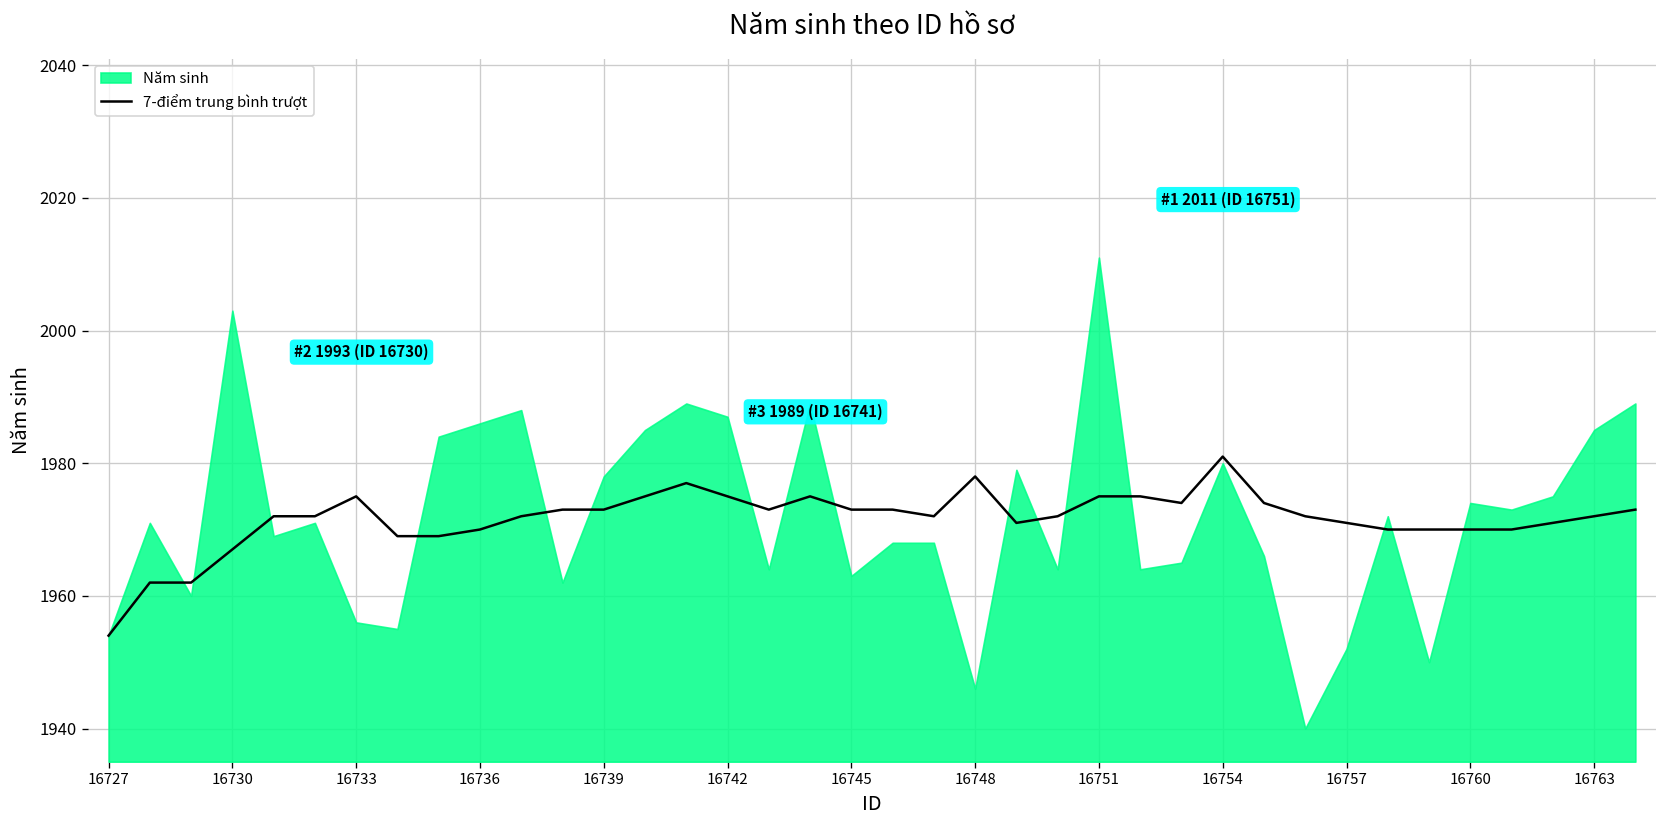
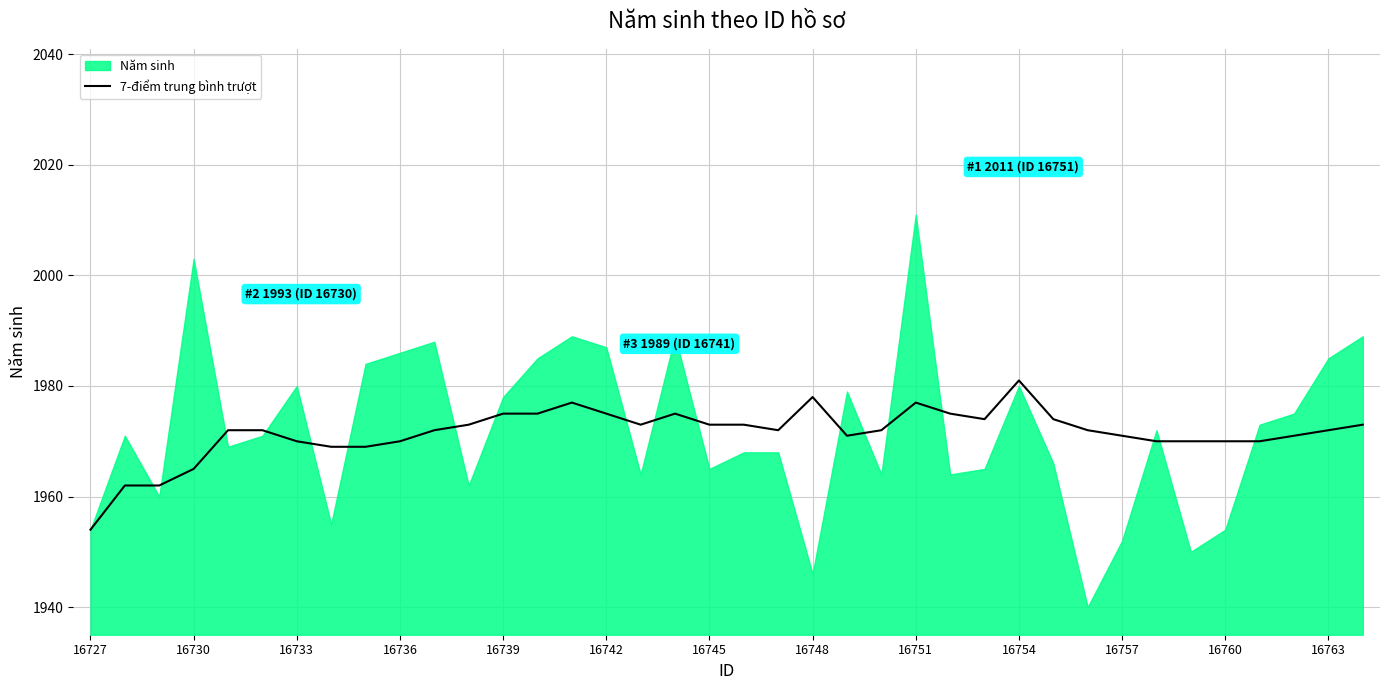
  {
    "7-điểm trung bình trượt": {
-     "16730": 1967,
-     "16733": 1975,
+     "16730": 1965,
+     "16733": 1970,
      "16736": 1970,
-     "16739": 1973,
+     "16739": 1975,
      "16742": 1975,
      "16745": 1973,
      "16748": 1978,
-     "16751": 1975,
+     "16751": 1977,
      "16754": 1981,
      "16757": 1971,
      "16760": 1970,
      "16763": 1972
    },
    "Năm sinh": {
      "16730": 2003,
-     "16733": 1956,
+     "16733": 1980,
      "16736": 1986,
      "16739": 1978,
      "16742": 1987,
-     "16745": 1963,
+     "16745": 1965,
      "16748": 1946,
      "16751": 2011,
      "16754": 1980,
      "16757": 1952,
-     "16760": 1974,
+     "16760": 1954,
      "16763": 1985
    }
  }
